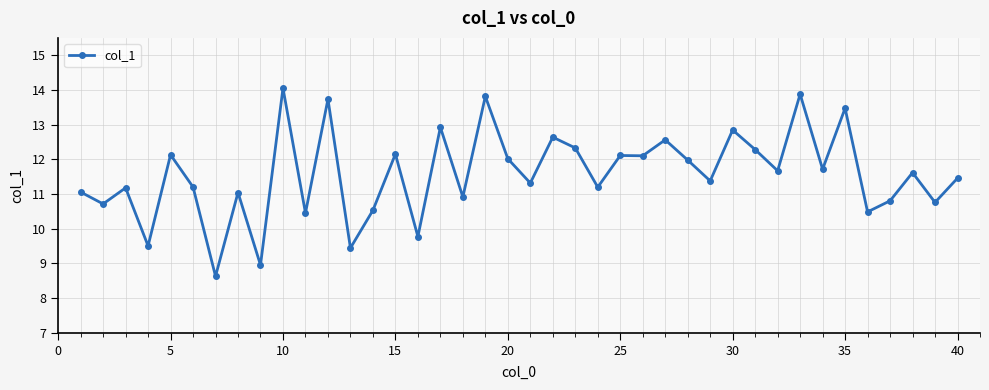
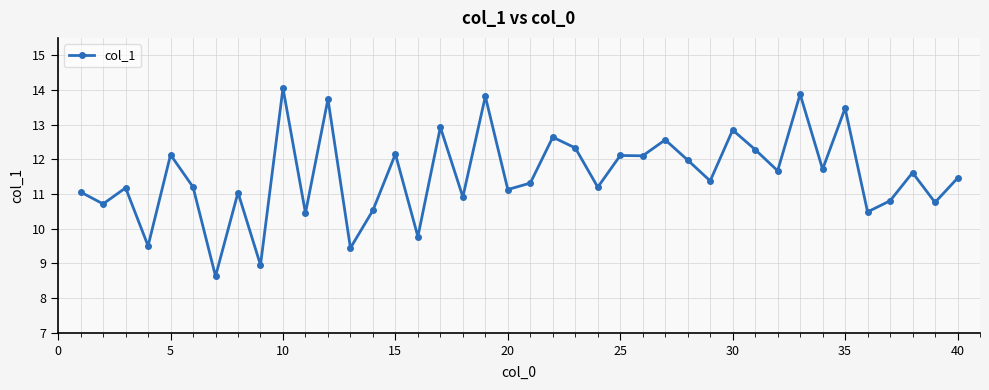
  {
    "5": 12.1,
    "10": 14.1,
    "15": 12.2,
-   "20": 12.0,
+   "20": 11.1,
    "25": 12.1,
    "30": 12.8,
    "35": 13.5,
    "40": 11.5
  }
